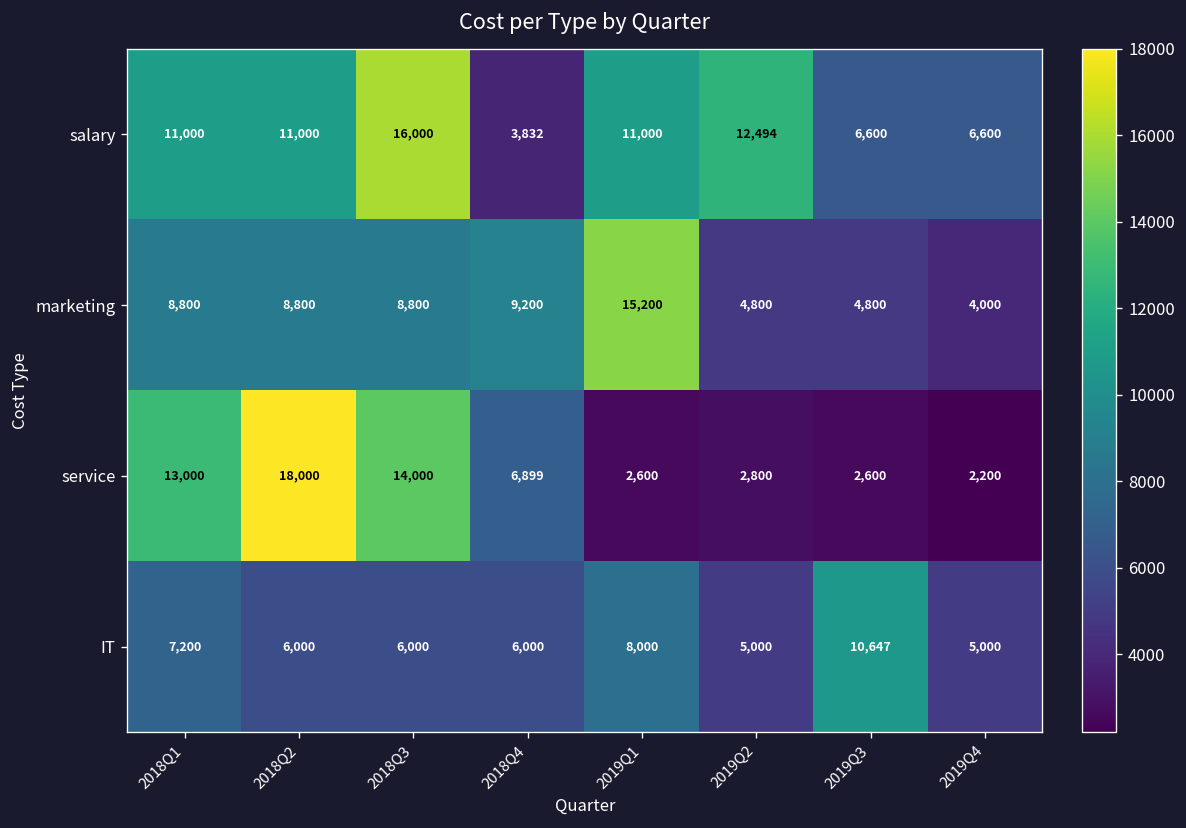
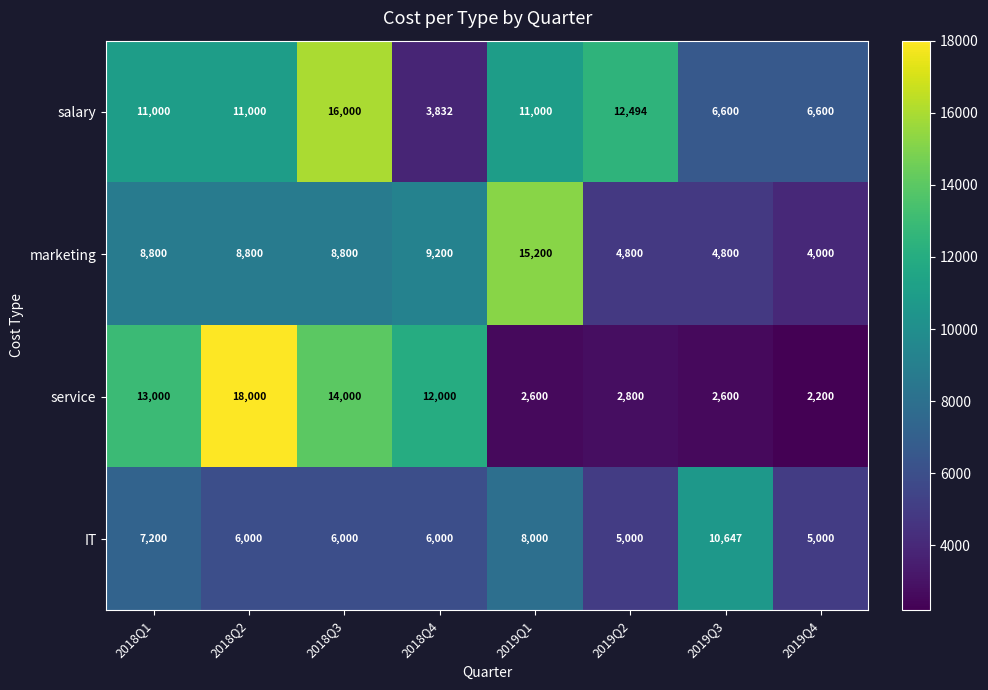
  {
    "salary": {
      "2018Q1": "11,000",
      "2018Q2": "11,000",
      "2018Q3": "16,000",
      "2018Q4": "3,832",
      "2019Q1": "11,000",
      "2019Q2": "12,494",
      "2019Q3": "6,600",
      "2019Q4": "6,600"
    },
    "marketing": {
      "2018Q1": "8,800",
      "2018Q2": "8,800",
      "2018Q3": "8,800",
      "2018Q4": "9,200",
      "2019Q1": "15,200",
      "2019Q2": "4,800",
      "2019Q3": "4,800",
      "2019Q4": "4,000"
    },
    "service": {
      "2018Q1": "13,000",
      "2018Q2": "18,000",
      "2018Q3": "14,000",
-     "2018Q4": "6,899",
+     "2018Q4": "12,000",
      "2019Q1": "2,600",
      "2019Q2": "2,800",
      "2019Q3": "2,600",
      "2019Q4": "2,200"
    },
    "IT": {
      "2018Q1": "7,200",
      "2018Q2": "6,000",
      "2018Q3": "6,000",
      "2018Q4": "6,000",
      "2019Q1": "8,000",
      "2019Q2": "5,000",
      "2019Q3": "10,647",
      "2019Q4": "5,000"
    }
  }
